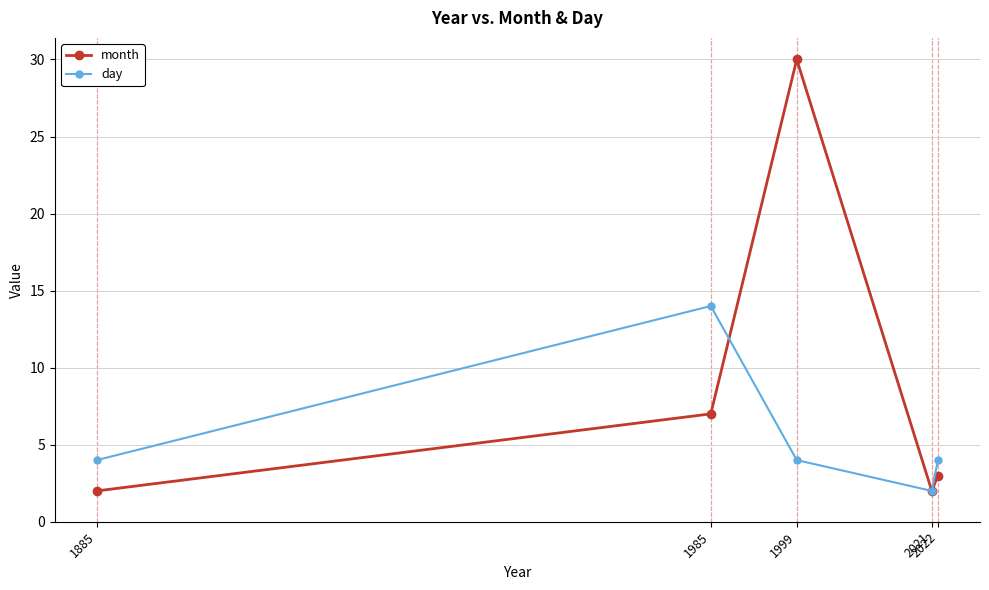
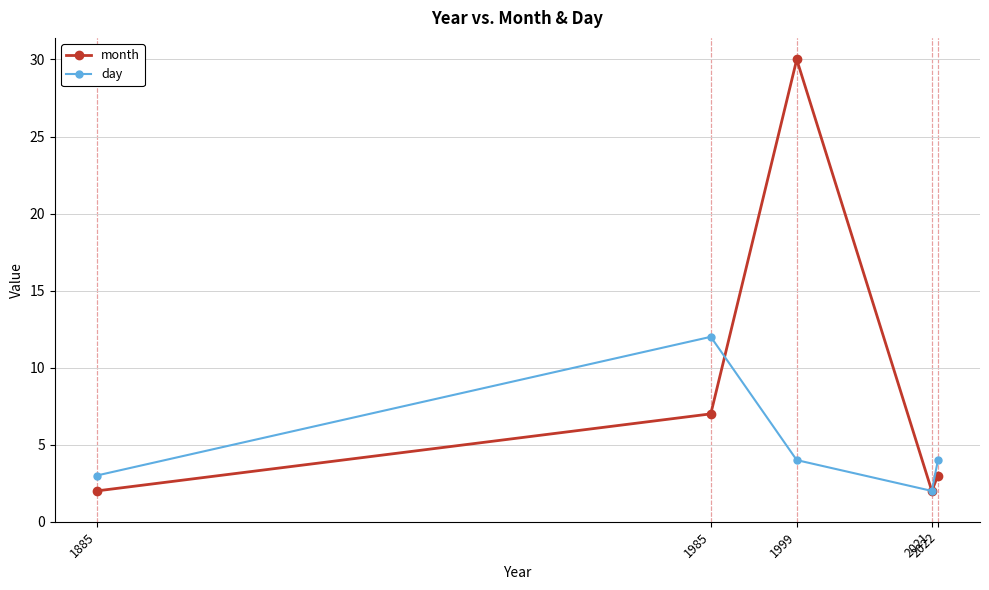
  {
    "month": {
      "1885": 2,
      "1985": 7,
      "1999": 30,
      "2022": 3
    },
    "day": {
-     "1885": 4,
-     "1985": 14,
+     "1885": 3,
+     "1985": 12,
      "1999": 4,
      "2022": 4
    }
  }
